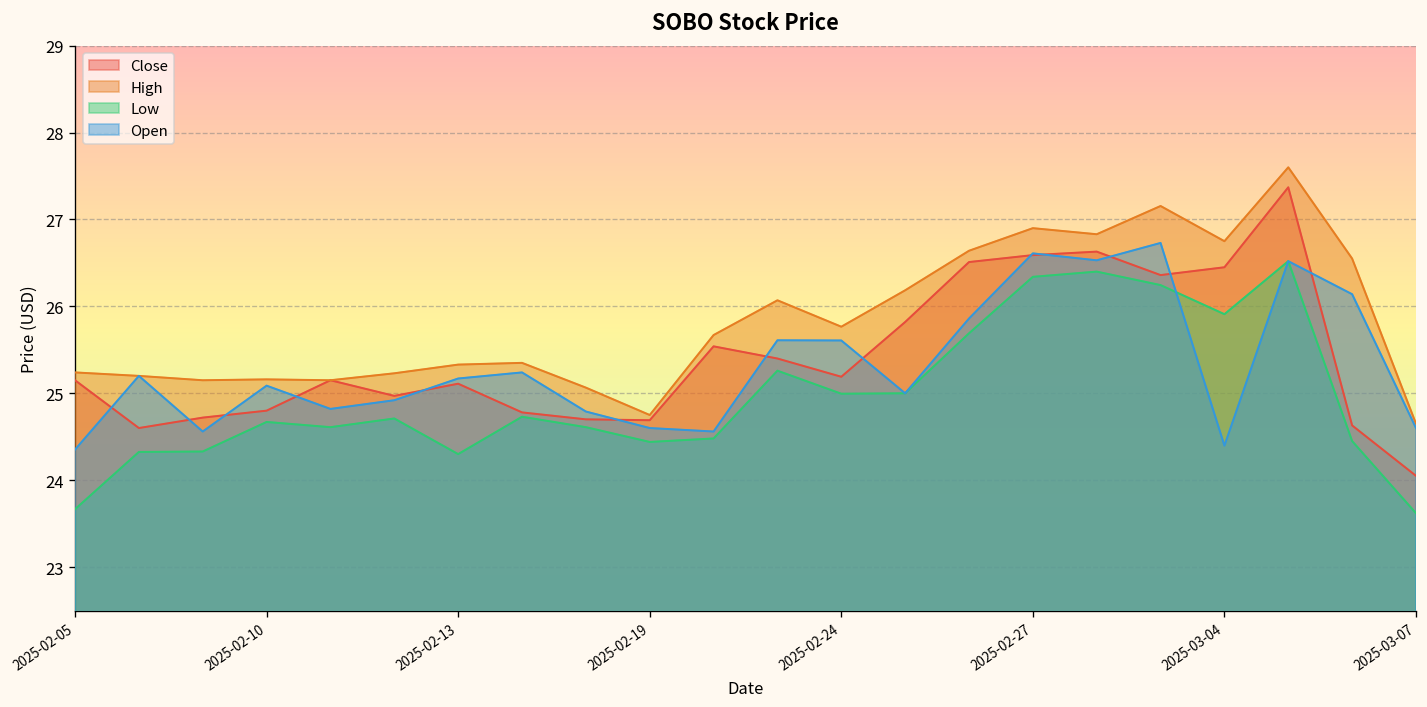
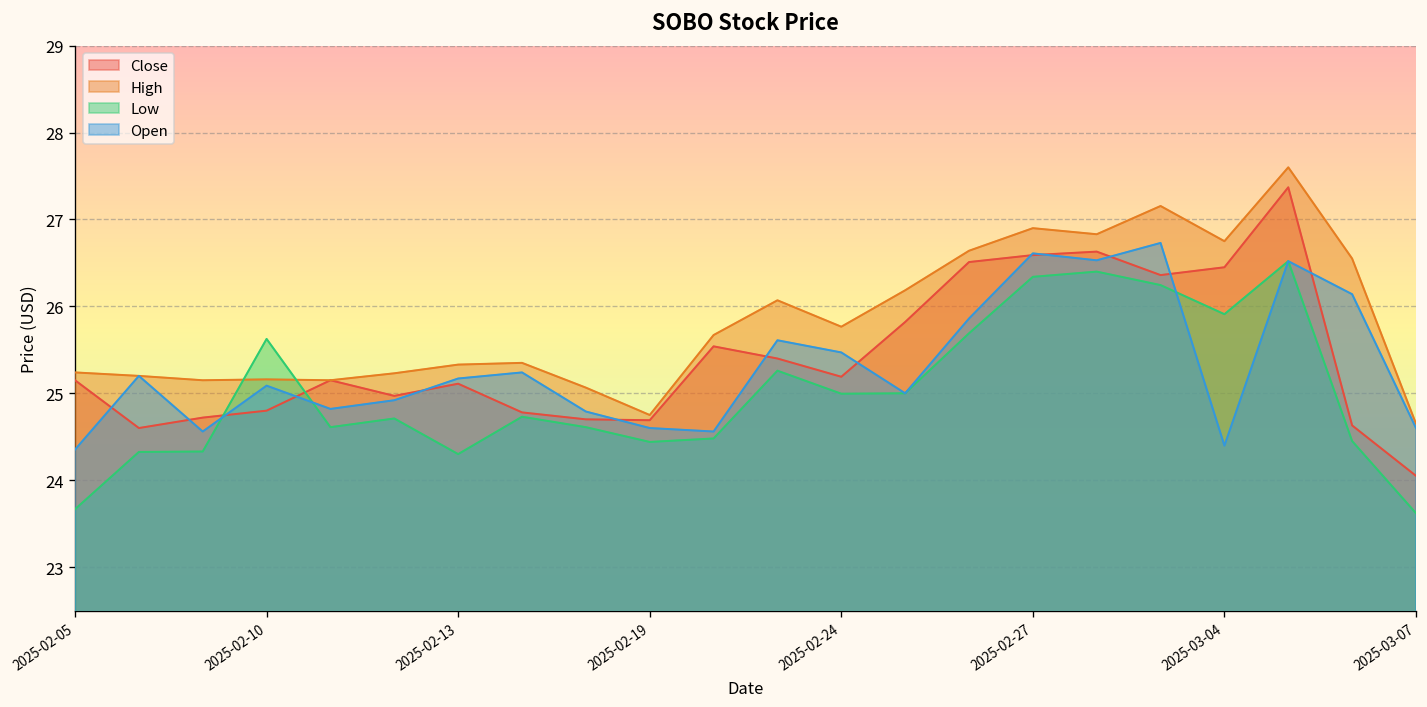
  {
    "Low": {
      "2025-02-05": 23.7,
-     "2025-02-10": 24.7,
+     "2025-02-10": 25.6,
      "2025-02-13": 24.3,
      "2025-02-19": 24.4,
      "2025-02-24": 25.0,
      "2025-02-27": 26.3,
      "2025-03-04": 25.9,
      "2025-03-07": 23.6
    },
    "Open": {
      "2025-02-05": 24.4,
      "2025-02-10": 25.1,
      "2025-02-13": 25.2,
      "2025-02-19": 24.6,
-     "2025-02-24": 25.6,
+     "2025-02-24": 25.5,
      "2025-03-04": 24.4,
      "2025-03-07": 24.6
    }
  }
